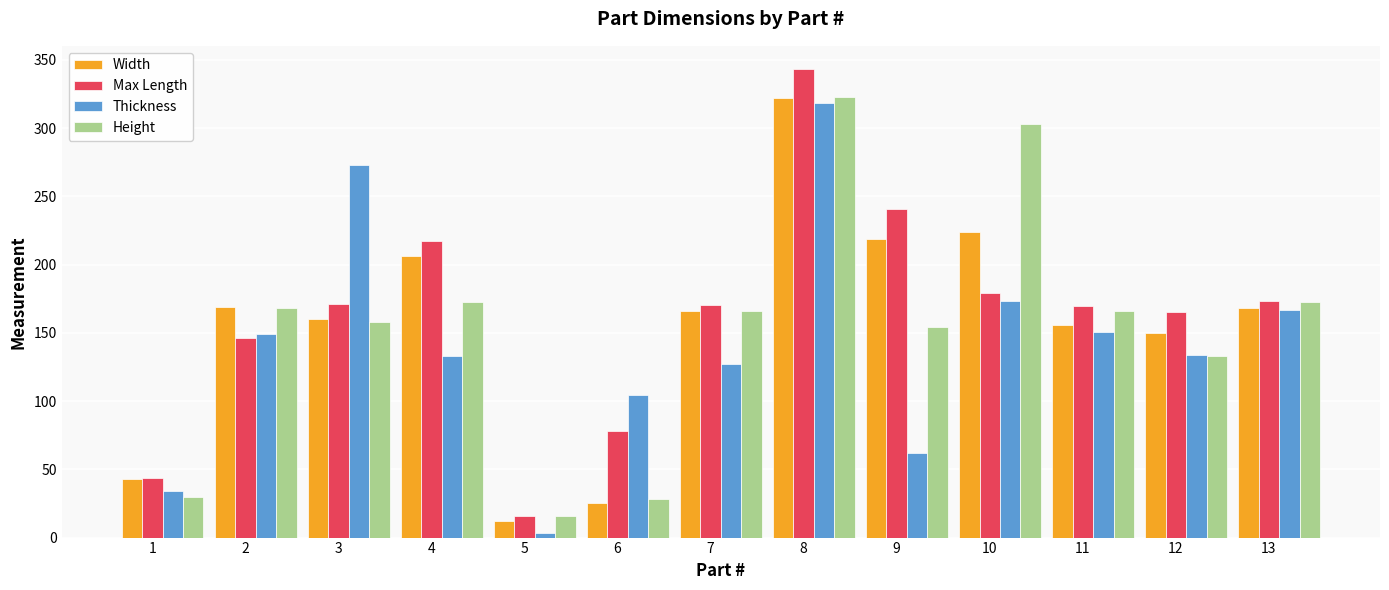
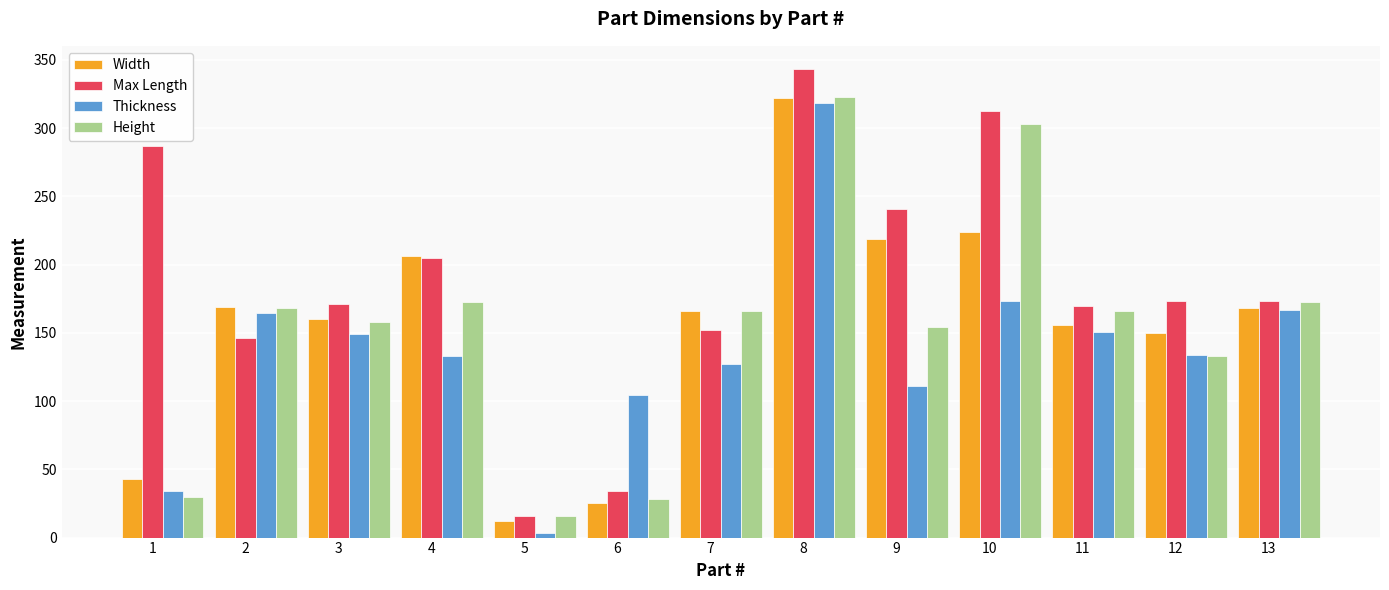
  {
    "Width": {
      "1": 43,
      "2": 169,
      "3": 160,
      "4": 206,
      "5": 12,
      "6": 25,
      "7": 166,
      "8": 322,
      "9": 219,
      "10": 224,
      "11": 156,
      "12": 150,
      "13": 168
    },
    "Max Length": {
-     "1": 44,
+     "1": 287,
      "2": 147,
      "3": 171,
-     "4": 217,
+     "4": 205,
      "5": 16,
-     "6": 78,
-     "7": 171,
+     "6": 34,
+     "7": 152,
      "8": 343,
      "9": 241,
-     "10": 179,
+     "10": 312,
      "11": 170,
-     "12": 165,
+     "12": 173,
      "13": 173
    },
    "Thickness": {
      "1": 34,
-     "2": 149,
-     "3": 273,
+     "2": 164,
+     "3": 149,
      "4": 133,
      "5": 3,
      "6": 104,
      "7": 127,
      "8": 318,
-     "9": 62,
+     "9": 111,
      "10": 174,
      "11": 151,
      "12": 134,
      "13": 167
    },
    "Height": {
      "1": 30,
      "2": 168,
      "3": 158,
      "4": 173,
      "5": 16,
      "6": 28,
      "7": 166,
      "8": 323,
      "9": 154,
      "10": 303,
      "11": 166,
      "12": 133,
      "13": 173
    }
  }
